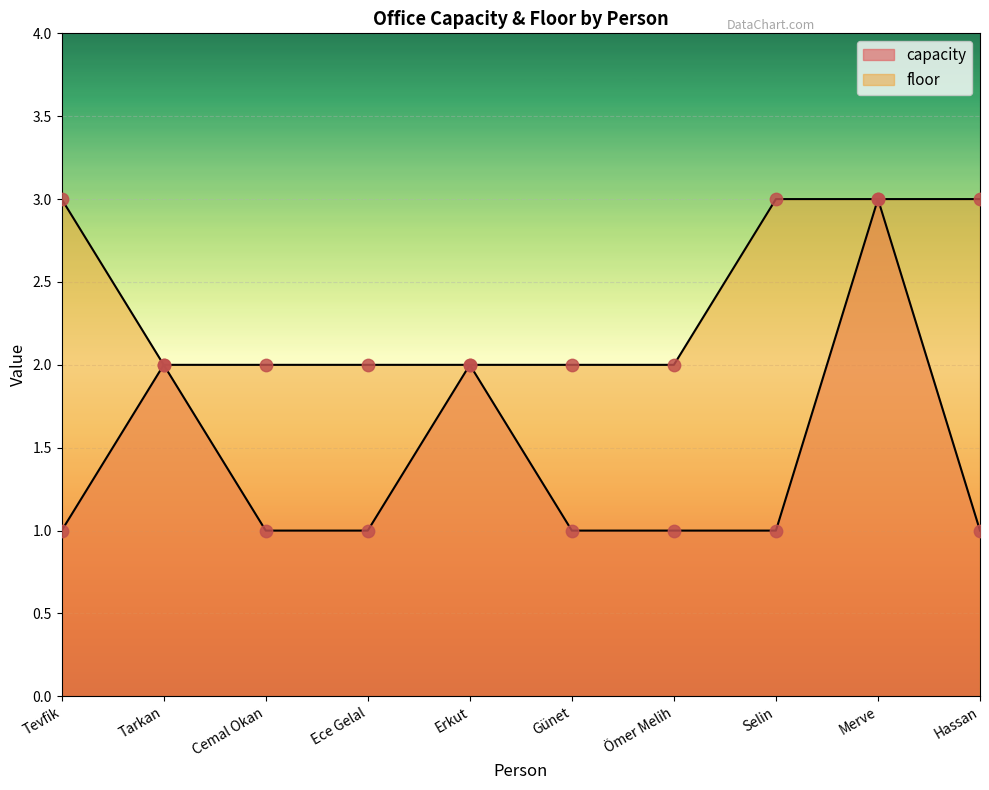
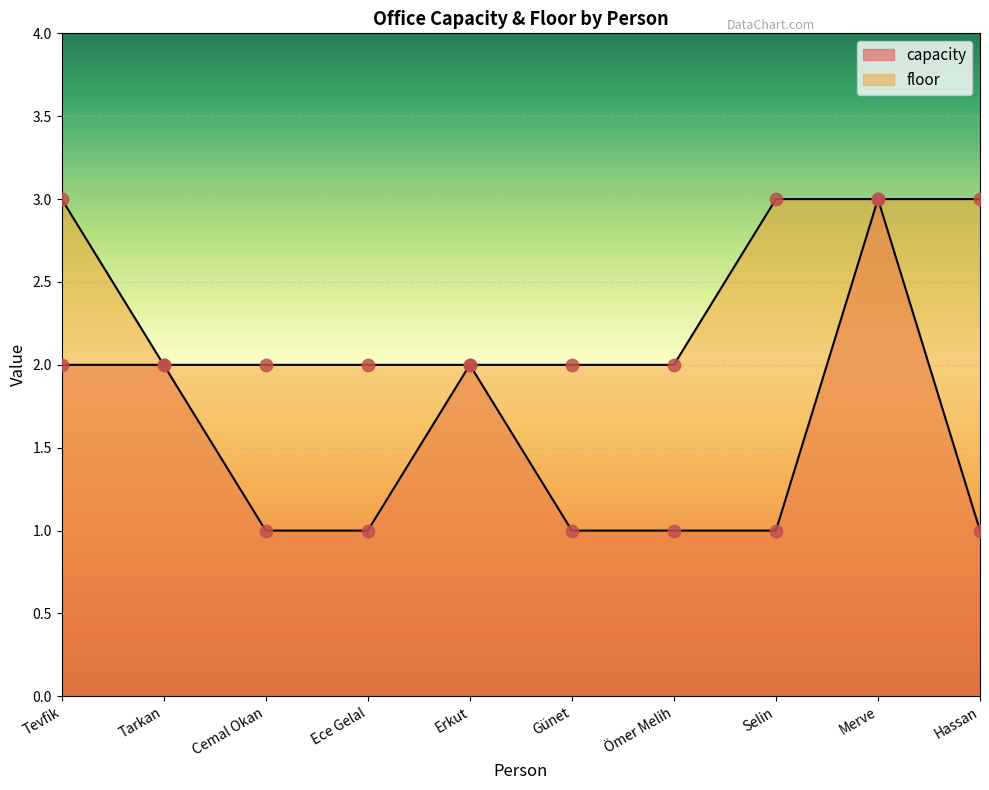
  {
    "capacity": {
-     "Tevfik": 1,
+     "Tevfik": 2,
      "Cemal Okan": 1,
      "Ece Gelal": 1,
      "Günet": 1,
      "Ömer Melih": 1,
      "Selin": 1,
      "Hassan": 1
    },
    "floor": {
      "Tevfik": 3,
      "Cemal Okan": 2,
      "Ece Gelal": 2,
      "Günet": 2,
      "Ömer Melih": 2,
      "Selin": 3,
      "Hassan": 3
    }
  }
